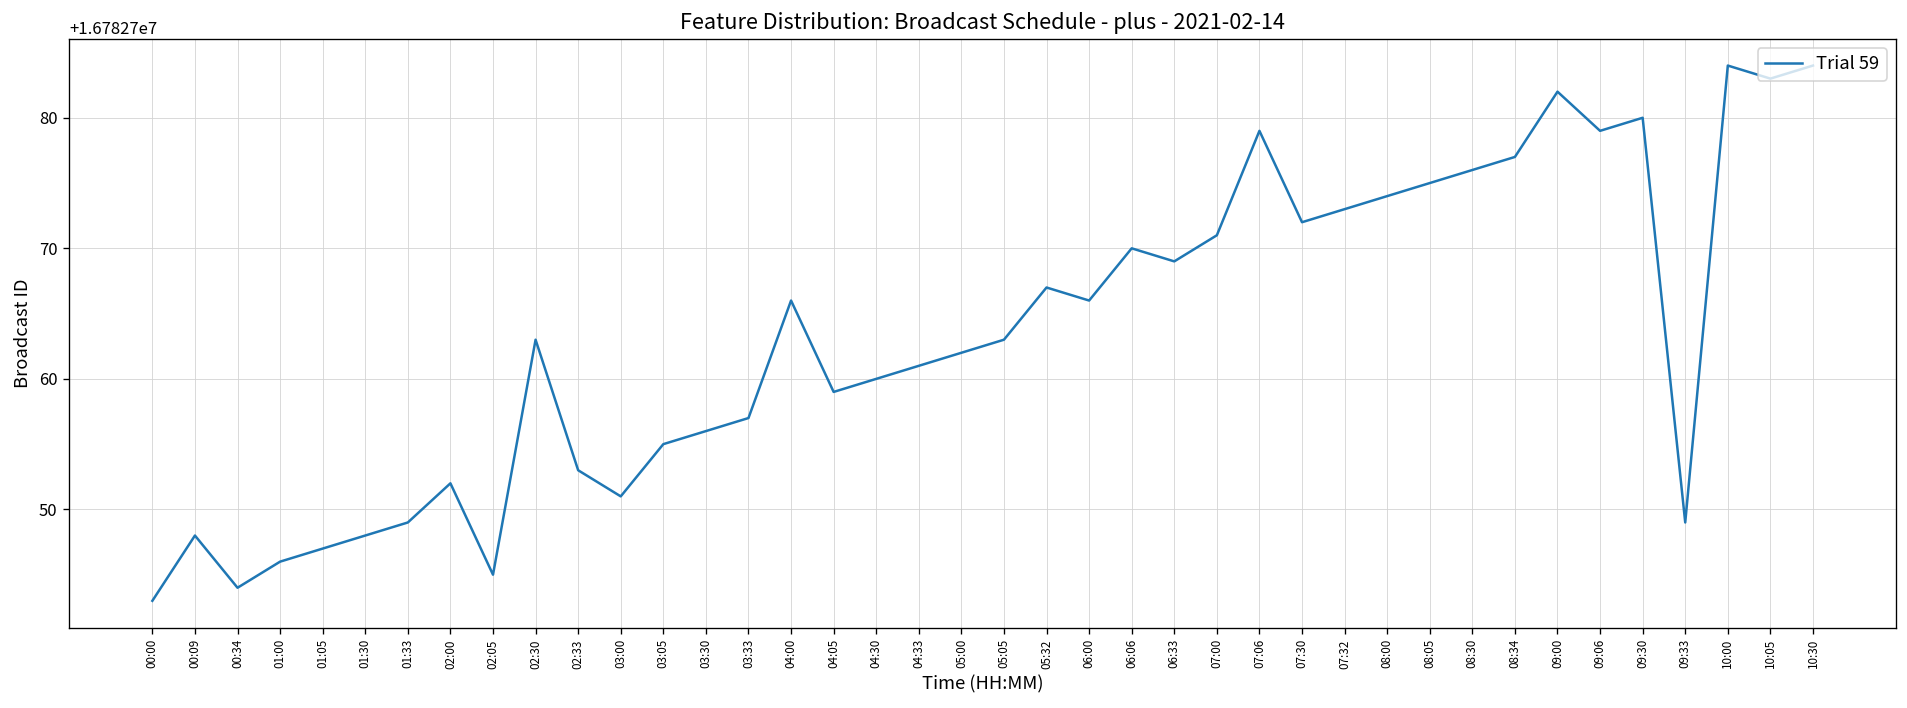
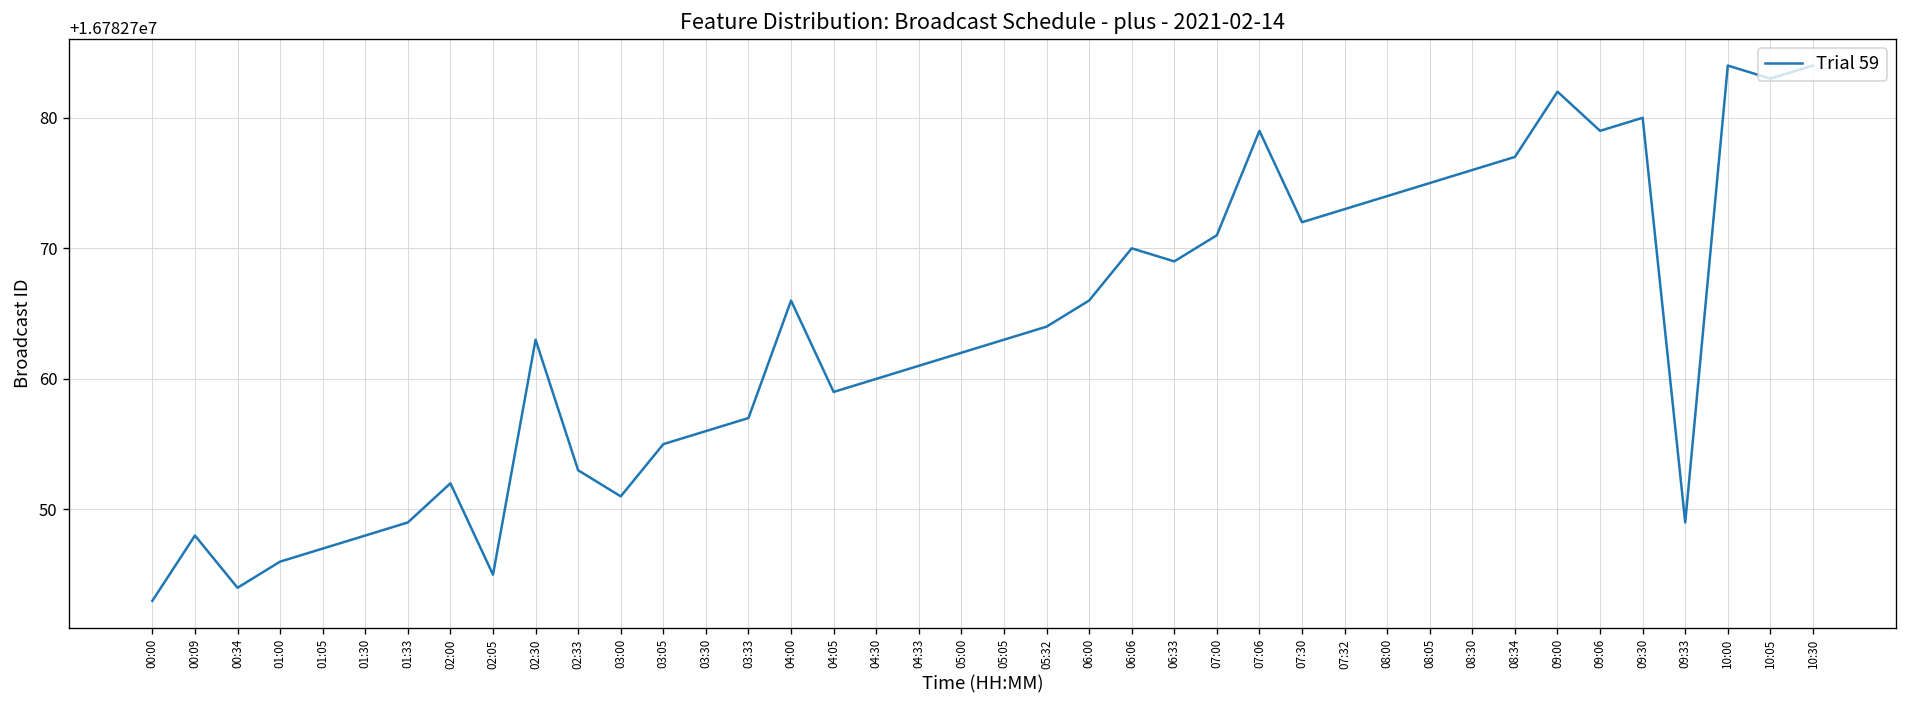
  {
    "00:00": 16782743,
    "00:09": 16782748,
    "00:34": 16782744,
    "01:00": 16782746,
    "01:05": 16782747,
    "01:30": 16782748,
    "01:33": 16782749,
    "02:00": 16782752,
    "02:05": 16782745,
    "02:30": 16782763,
    "02:33": 16782753,
    "03:00": 16782751,
    "03:05": 16782755,
    "03:30": 16782756,
    "03:33": 16782757,
    "04:00": 16782766,
    "04:05": 16782759,
    "04:30": 16782760,
    "04:33": 16782761,
    "05:00": 16782762,
    "05:05": 16782763,
-   "05:32": 16782767,
+   "05:32": 16782764,
    "06:00": 16782766,
    "06:06": 16782770,
    "06:33": 16782769,
    "07:00": 16782771,
    "07:06": 16782779,
    "07:30": 16782772,
    "07:32": 16782773,
    "08:00": 16782774,
    "08:05": 16782775,
    "08:30": 16782776,
    "08:34": 16782777,
    "09:00": 16782782,
    "09:06": 16782779,
    "09:30": 16782780,
    "09:33": 16782749,
    "10:00": 16782784
  }
